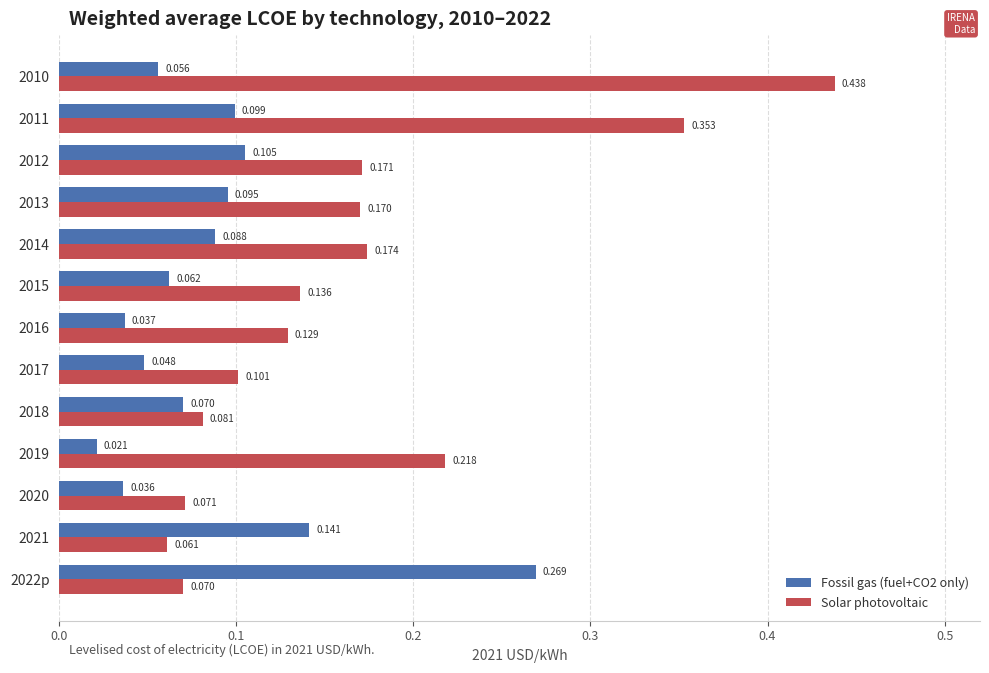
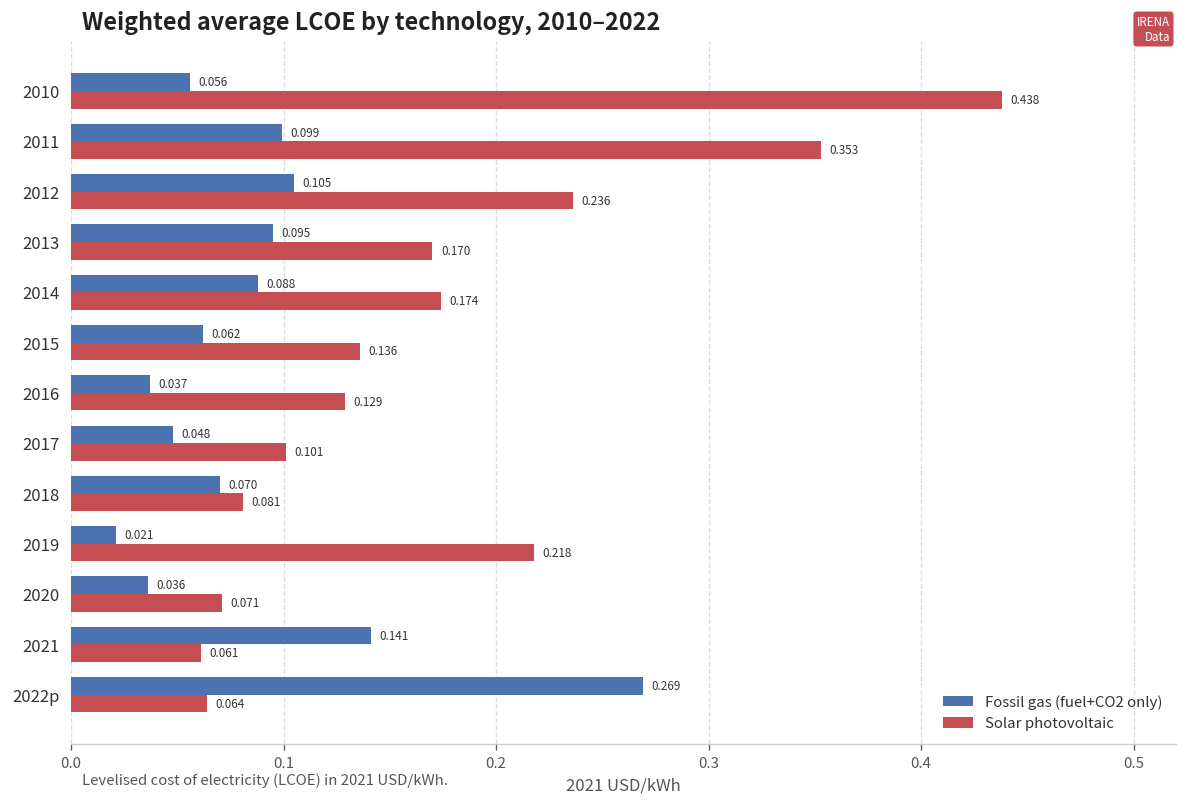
  {
    "Fossil gas (fuel+CO2 only)": {
      "2010": 0.056,
      "2011": 0.099,
      "2012": 0.105,
      "2013": 0.095,
      "2014": 0.088,
      "2015": 0.062,
      "2016": 0.037,
      "2017": 0.048,
      "2018": 0.070,
      "2019": 0.021,
      "2020": 0.036,
      "2021": 0.141,
      "2022p": 0.269
    },
    "Solar photovoltaic": {
      "2010": 0.438,
      "2011": 0.353,
-     "2012": 0.171,
+     "2012": 0.236,
      "2013": 0.170,
      "2014": 0.174,
      "2015": 0.136,
      "2016": 0.129,
      "2017": 0.101,
      "2018": 0.081,
      "2019": 0.218,
      "2020": 0.071,
      "2021": 0.061,
-     "2022p": 0.070
+     "2022p": 0.064
    }
  }
